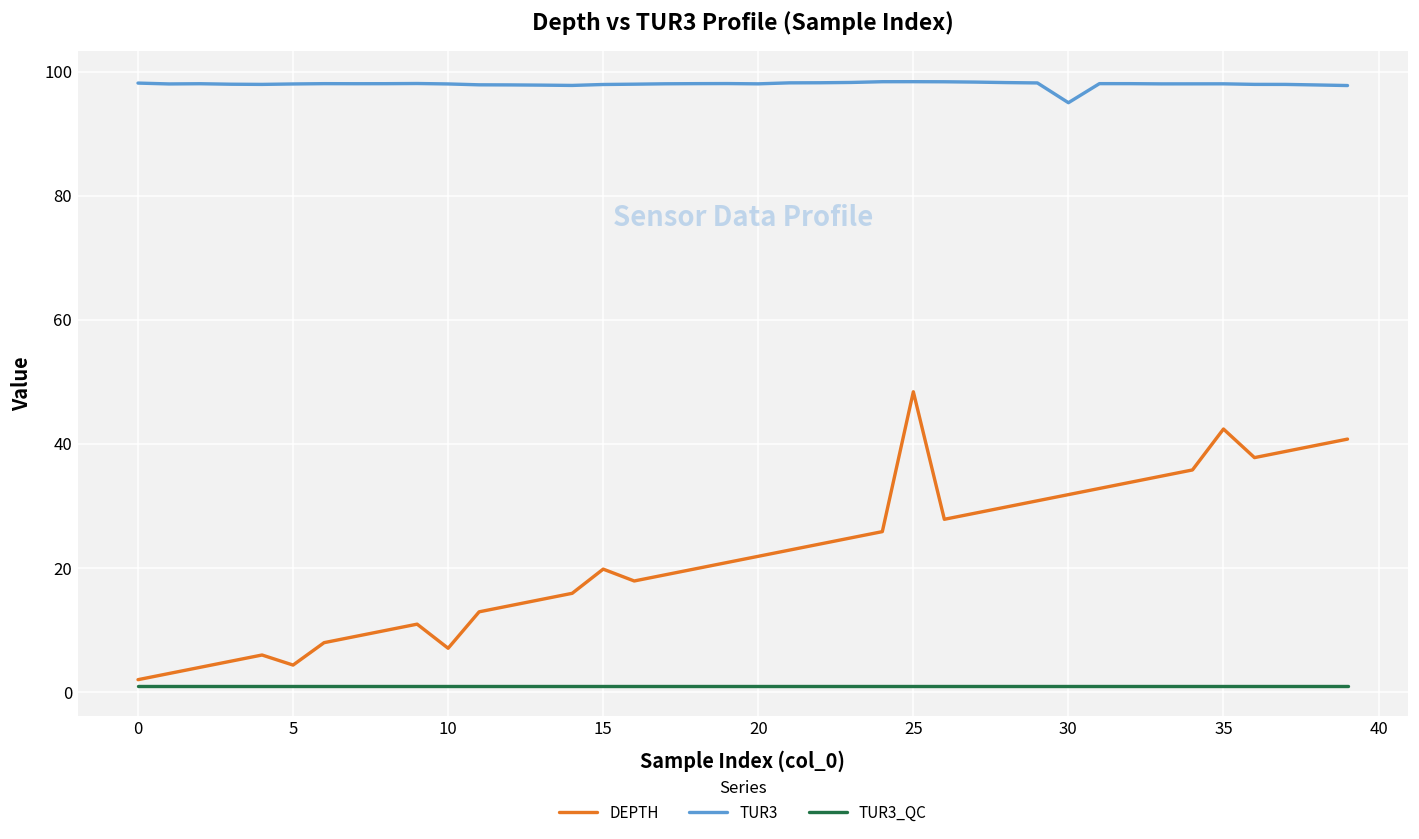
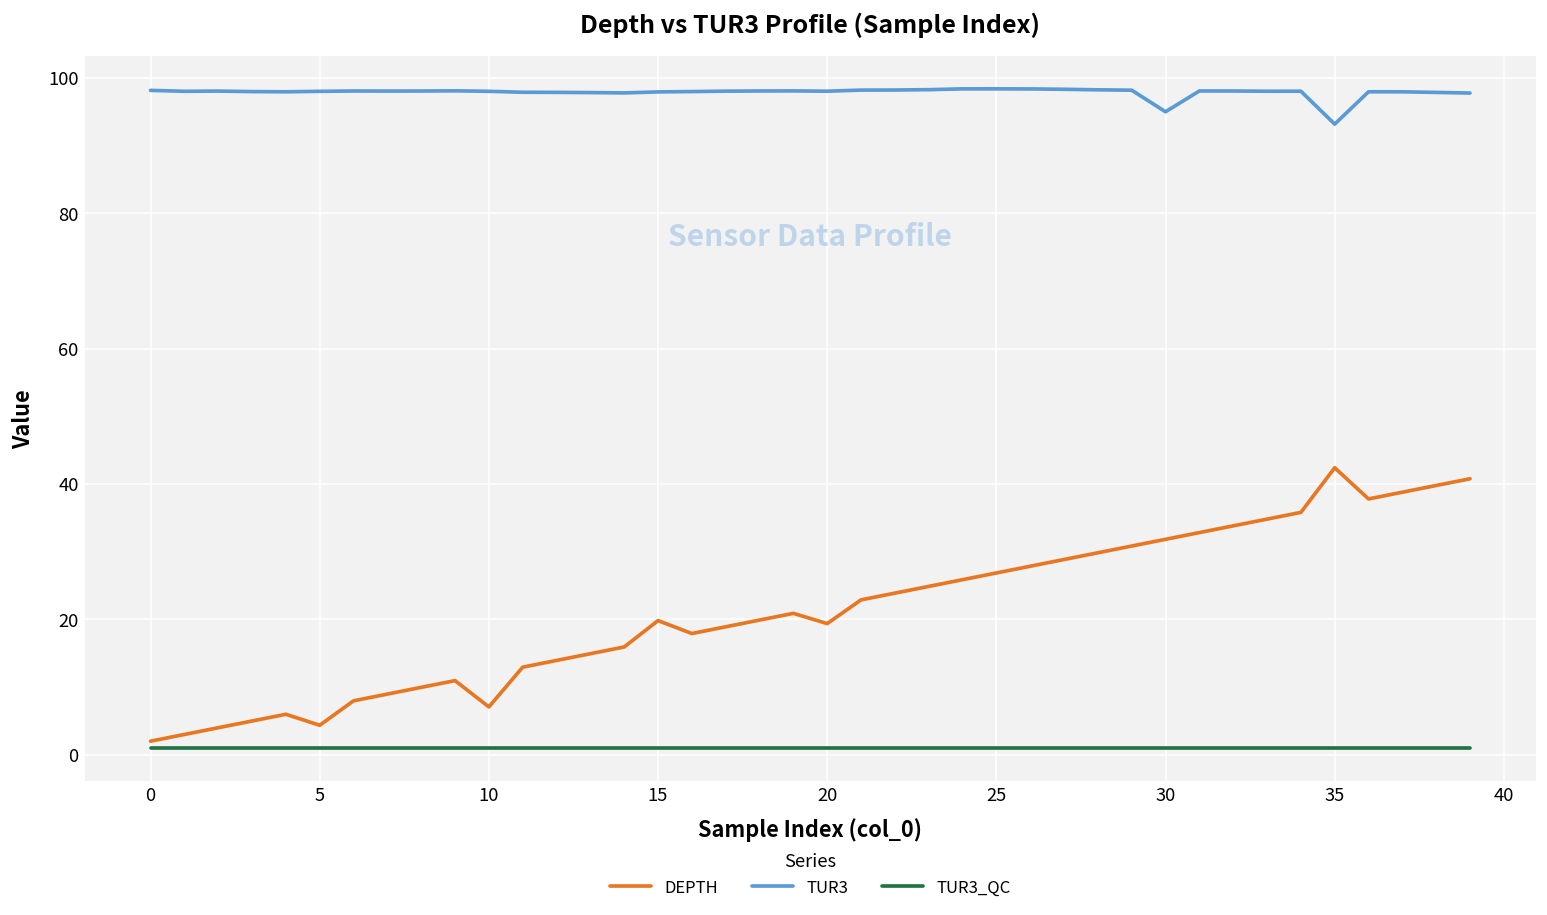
  {
    "DEPTH": {
      "0": 2,
      "5": 4,
      "10": 7,
      "15": 20,
-     "20": 22,
-     "25": 48,
+     "20": 19,
+     "25": 27,
      "30": 32,
      "35": 42
    },
    "TUR3": {
      "0": 98,
      "5": 98,
      "10": 98,
      "15": 98,
      "20": 98,
      "25": 98,
      "30": 95,
-     "35": 98
+     "35": 93
    },
    "TUR3_QC": {
      "0": 1,
      "5": 1,
      "10": 1,
      "15": 1,
      "20": 1,
      "25": 1,
      "30": 1,
      "35": 1
    }
  }
